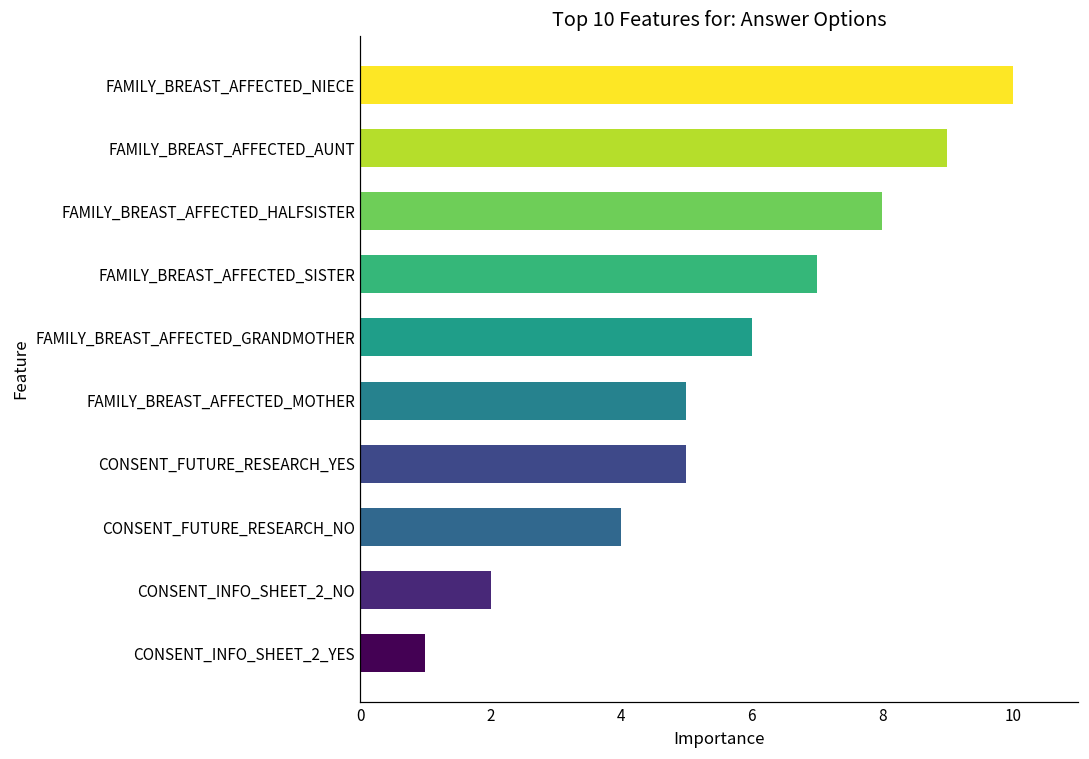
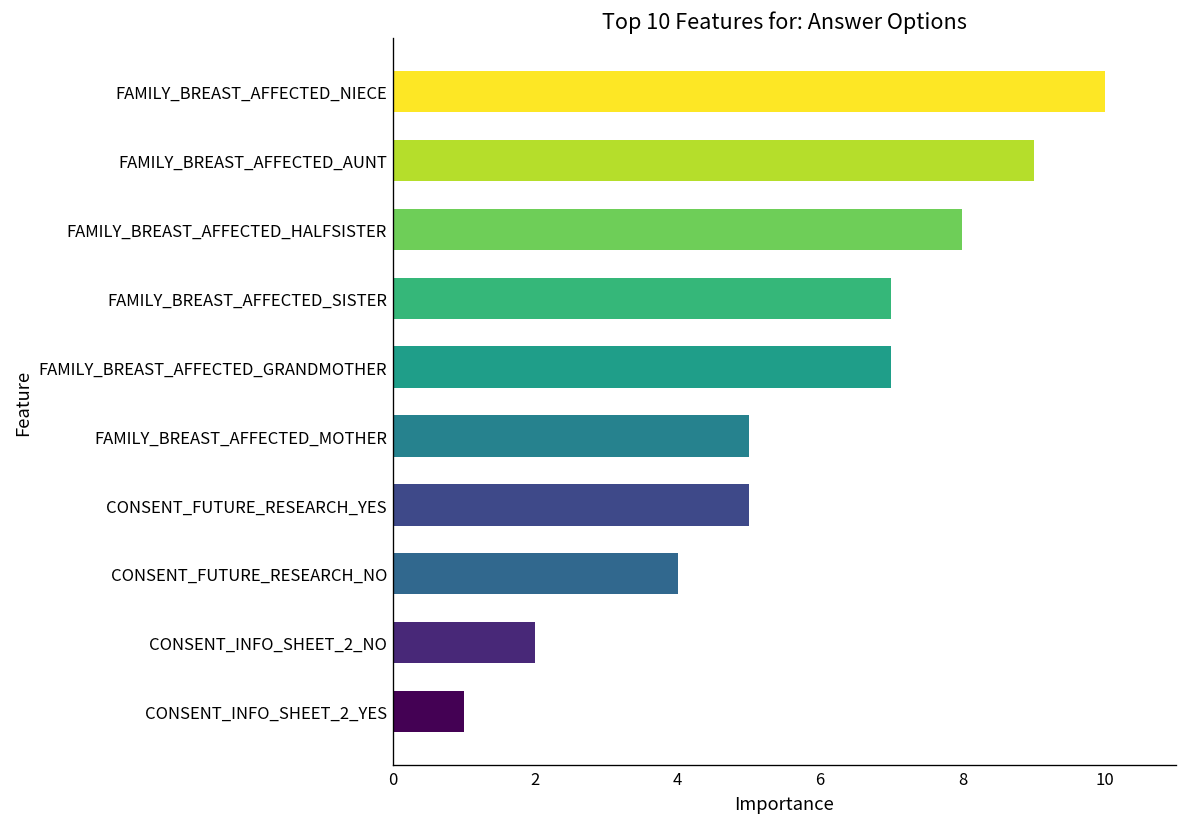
  {
    "FAMILY_BREAST_AFFECTED_NIECE": 10,
    "FAMILY_BREAST_AFFECTED_AUNT": 9,
    "FAMILY_BREAST_AFFECTED_HALFSISTER": 8,
    "FAMILY_BREAST_AFFECTED_SISTER": 7,
-   "FAMILY_BREAST_AFFECTED_GRANDMOTHER": 6,
+   "FAMILY_BREAST_AFFECTED_GRANDMOTHER": 7,
    "FAMILY_BREAST_AFFECTED_MOTHER": 5,
    "CONSENT_FUTURE_RESEARCH_YES": 5,
    "CONSENT_FUTURE_RESEARCH_NO": 4,
    "CONSENT_INFO_SHEET_2_NO": 2,
    "CONSENT_INFO_SHEET_2_YES": 1
  }
